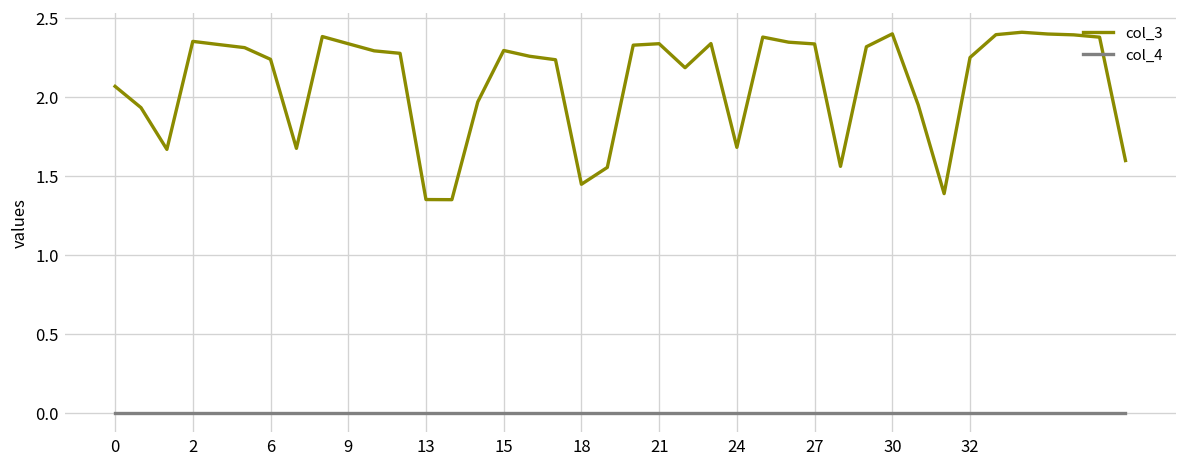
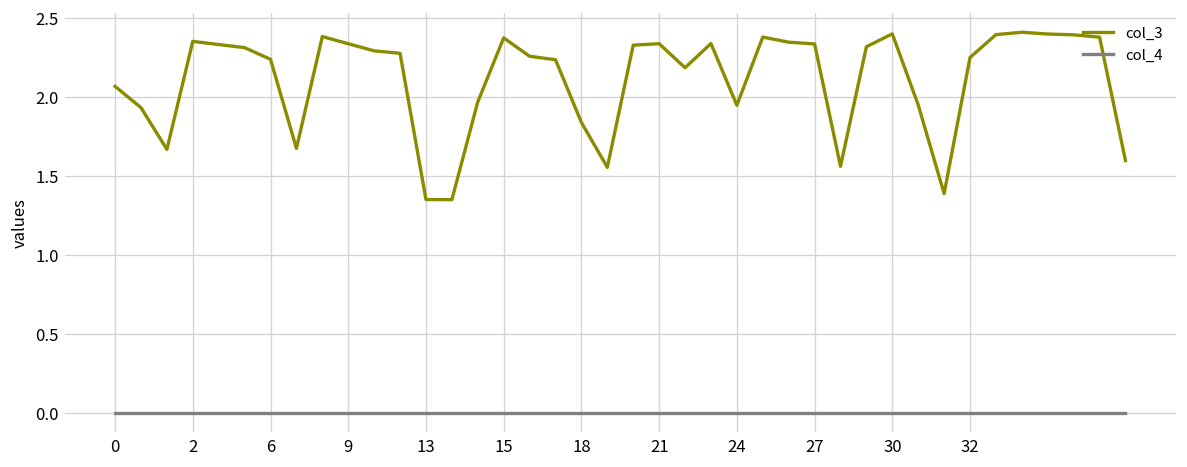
  {
    "col_3": {
      "0": 2.07,
      "6": 2.24,
      "9": 2.34,
-     "15": 2.30,
-     "18": 1.45,
+     "15": 2.38,
+     "18": 1.84,
      "21": 2.34,
-     "24": 1.68,
+     "24": 1.95,
      "27": 2.34,
      "30": 2.40
    },
    "col_4": {
      "0": 0.00,
      "6": 0.00,
      "9": 0.00,
      "15": 0.00,
      "18": 0.00,
      "21": 0.00,
      "24": 0.00,
      "27": 0.00,
      "30": 0.00
    }
  }
